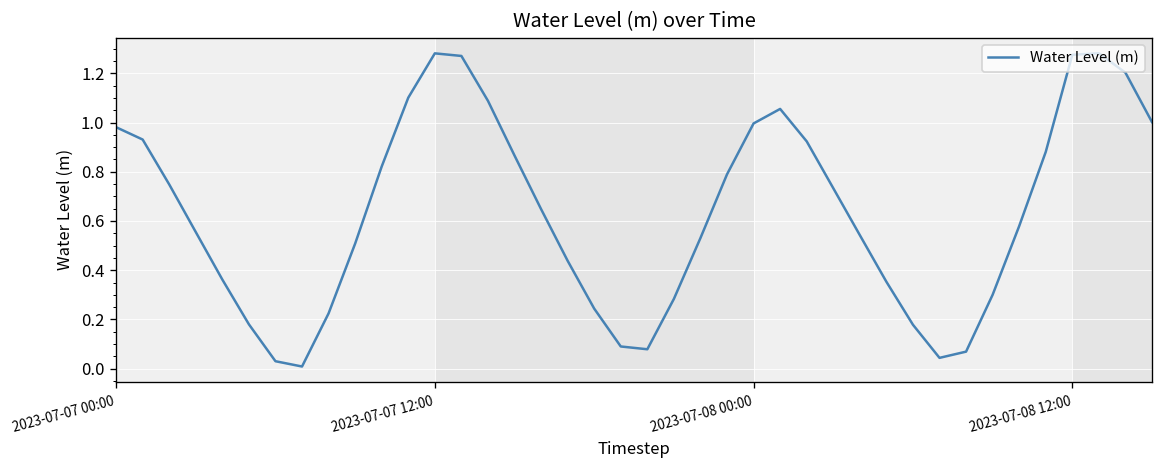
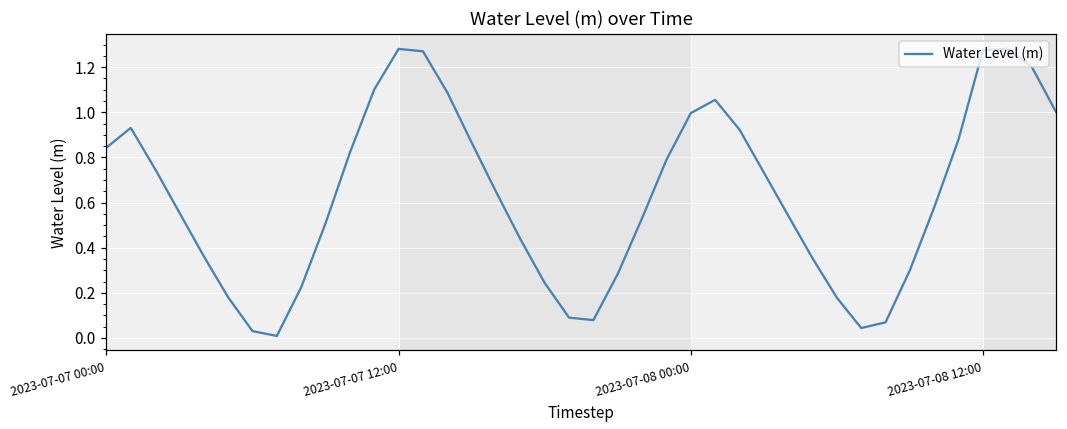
  {
-   "2023-07-07 00:00": 0.98,
+   "2023-07-07 00:00": 0.84,
    "2023-07-07 12:00": 1.28,
    "2023-07-08 00:00": 1.00
  }
